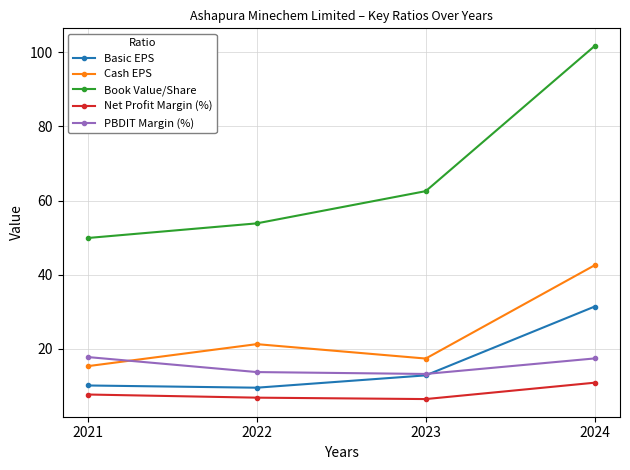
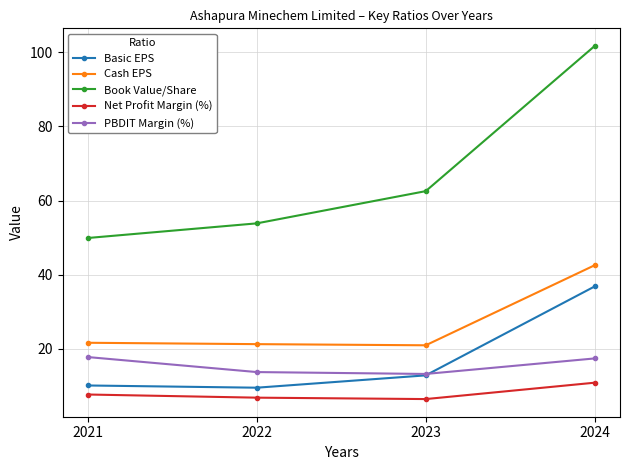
  {
    "Basic EPS": {
      "2021": 10,
      "2022": 9,
-     "2024": 31
+     "2024": 37
    },
    "Cash EPS": {
-     "2021": 15,
+     "2021": 22,
      "2022": 21,
-     "2023": 17,
+     "2023": 21,
      "2024": 43
    },
    "Book Value/Share": {
      "2021": 50,
      "2022": 54,
      "2023": 63,
      "2024": 102
    },
    "Net Profit Margin (%)": {
      "2021": 8,
      "2022": 7,
      "2023": 6,
      "2024": 11
    },
    "PBDIT Margin (%)": {
      "2021": 18,
      "2022": 14,
      "2024": 17
    }
  }
